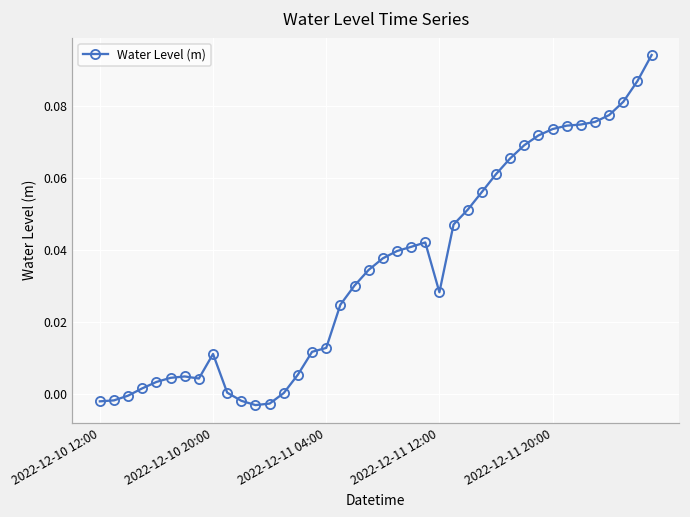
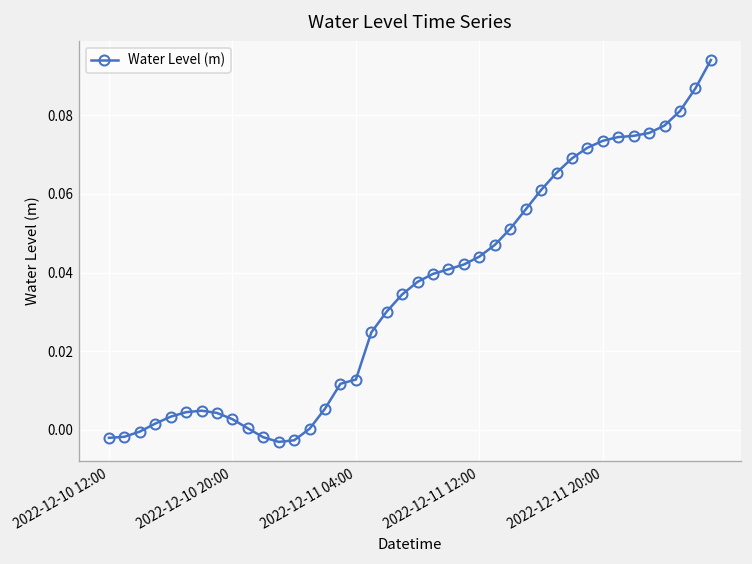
  {
    "2022-12-10 12:00": -0.002,
-   "2022-12-10 20:00": 0.011,
+   "2022-12-10 20:00": 0.003,
    "2022-12-11 04:00": 0.013,
-   "2022-12-11 12:00": 0.028,
+   "2022-12-11 12:00": 0.044,
    "2022-12-11 20:00": 0.074
  }
